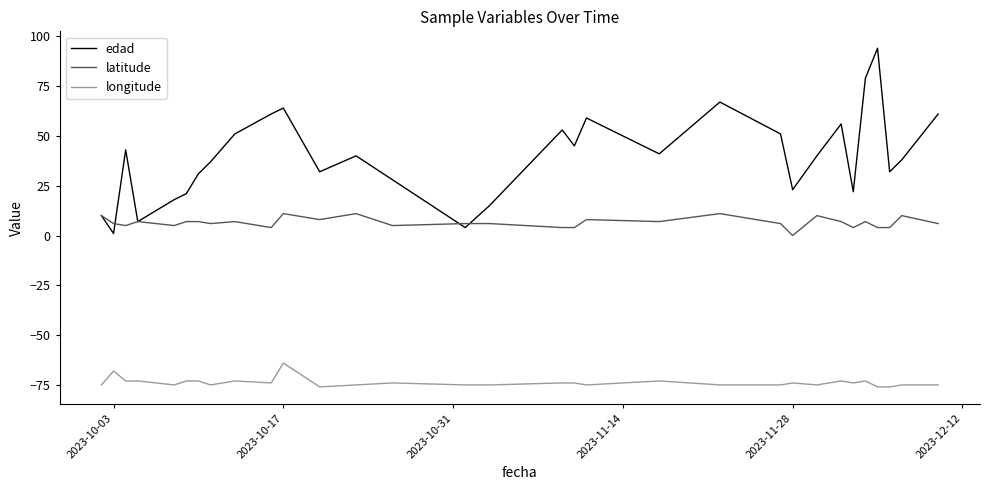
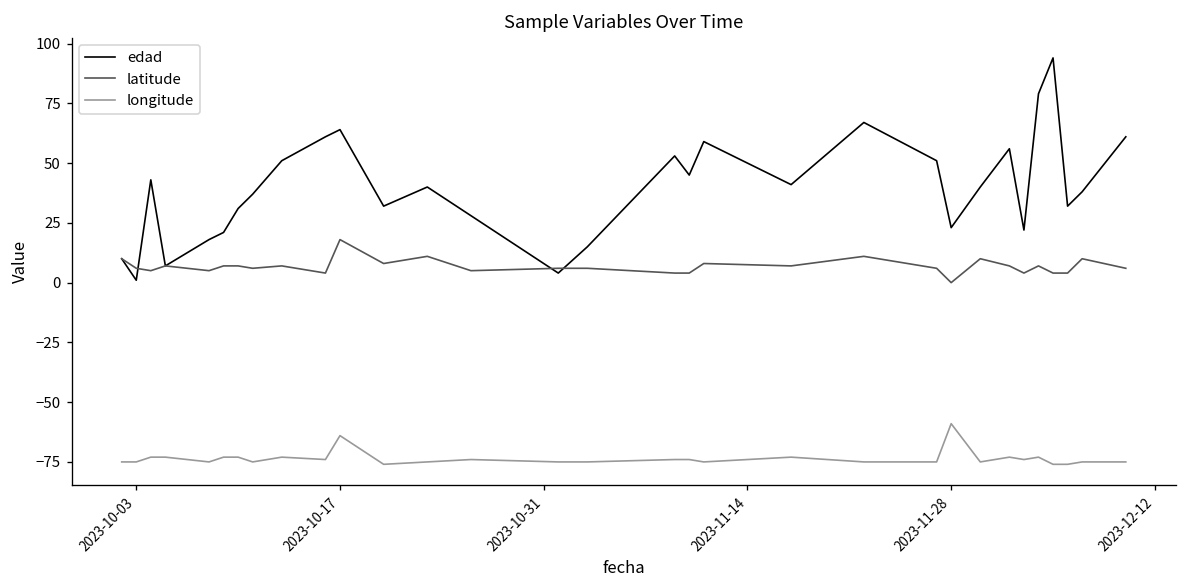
  {
    "edad": {
      "2023-10-03": 1,
      "2023-10-17": 64,
      "2023-11-28": 23
    },
    "latitude": {
      "2023-10-03": 6,
-     "2023-10-17": 11,
+     "2023-10-17": 18,
      "2023-11-28": 0
    },
    "longitude": {
-     "2023-10-03": -68,
+     "2023-10-03": -75,
      "2023-10-17": -64,
-     "2023-11-28": -74
+     "2023-11-28": -59
    }
  }
